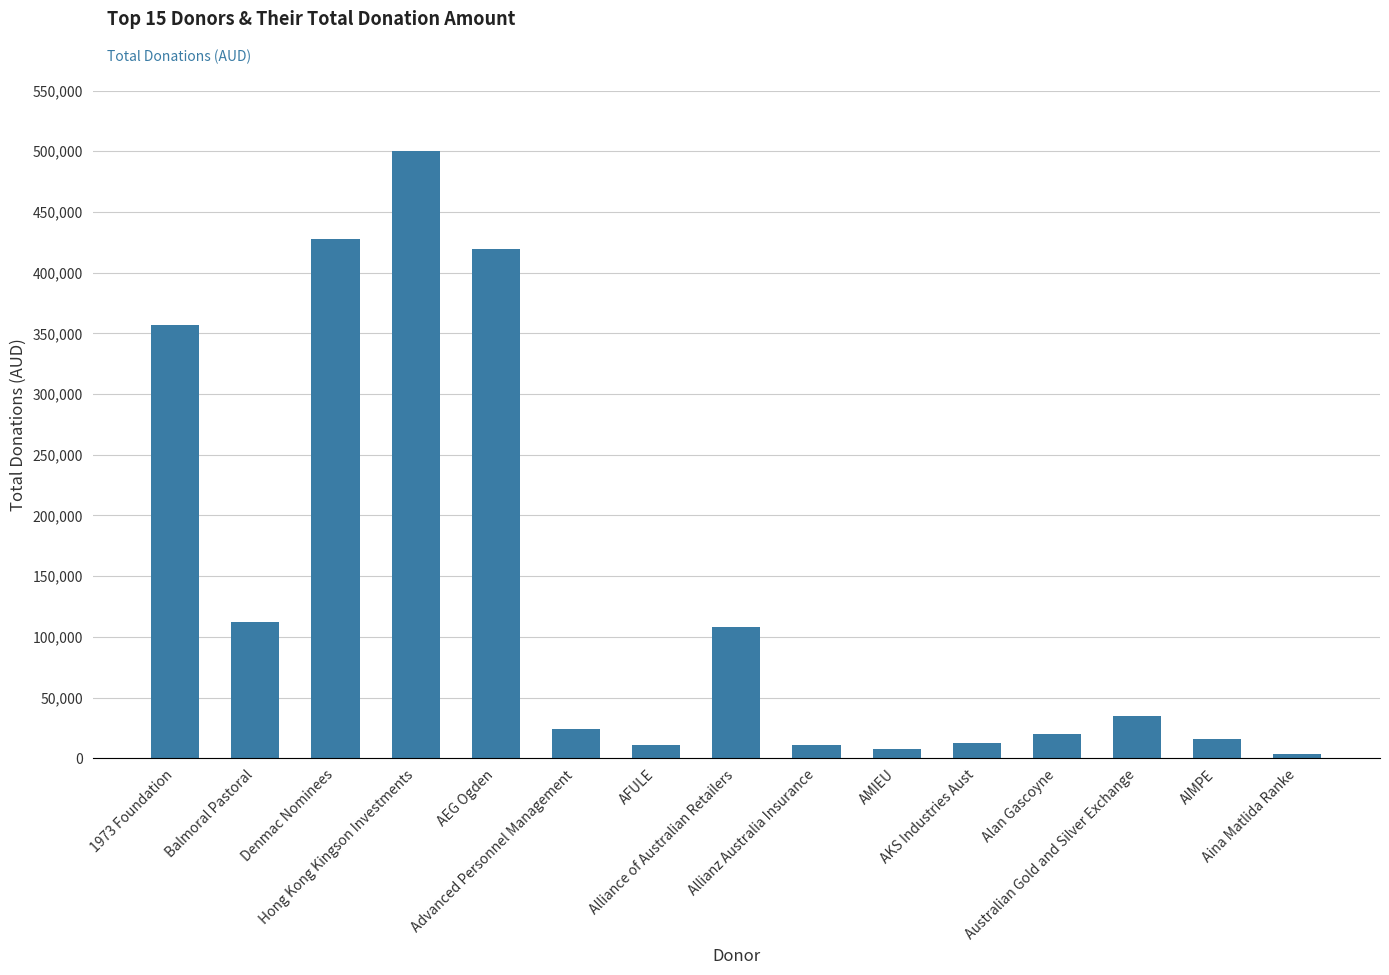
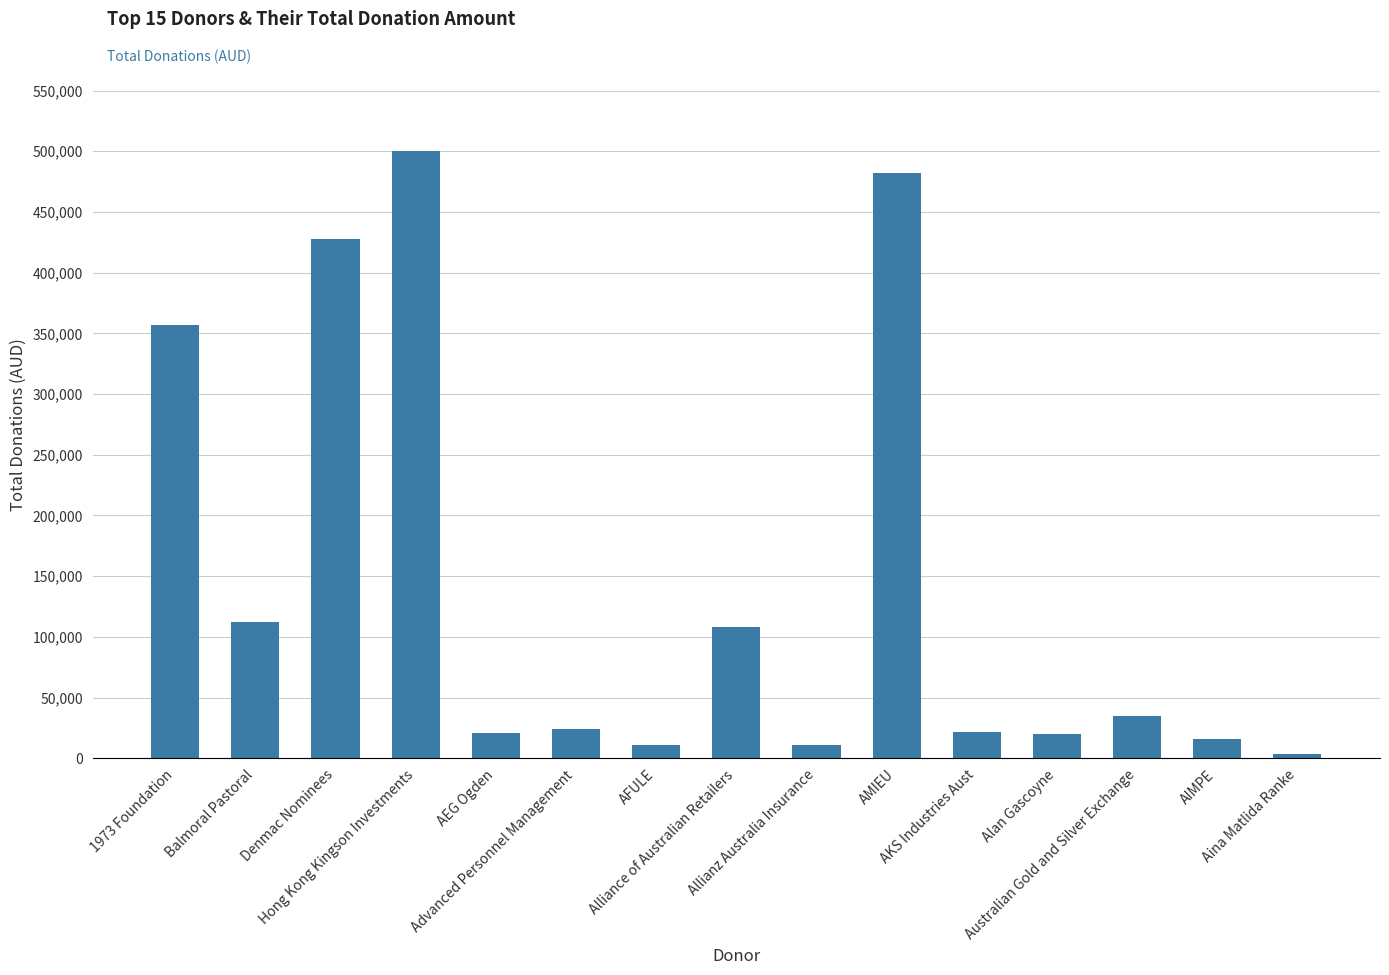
  {
    "1973 Foundation": "357,000",
    "Balmoral Pastoral": "112,000",
    "Denmac Nominees": "427,000",
    "Hong Kong Kingson Investments": "500,000",
-   "AEG Ogden": "419,000",
+   "AEG Ogden": "21,000",
    "Advanced Personnel Management": "24,000",
    "AFULE": "11,000",
    "Alliance of Australian Retailers": "108,000",
    "Allianz Australia Insurance": "11,000",
-   "AMIEU": "8,000",
-   "AKS Industries Aust": "13,000",
+   "AMIEU": "482,000",
+   "AKS Industries Aust": "22,000",
    "Alan Gascoyne": "20,000",
    "Australian Gold and Silver Exchange": "35,000",
    "AIMPE": "16,000",
    "Aina Matlida Ranke": "3,000"
  }
